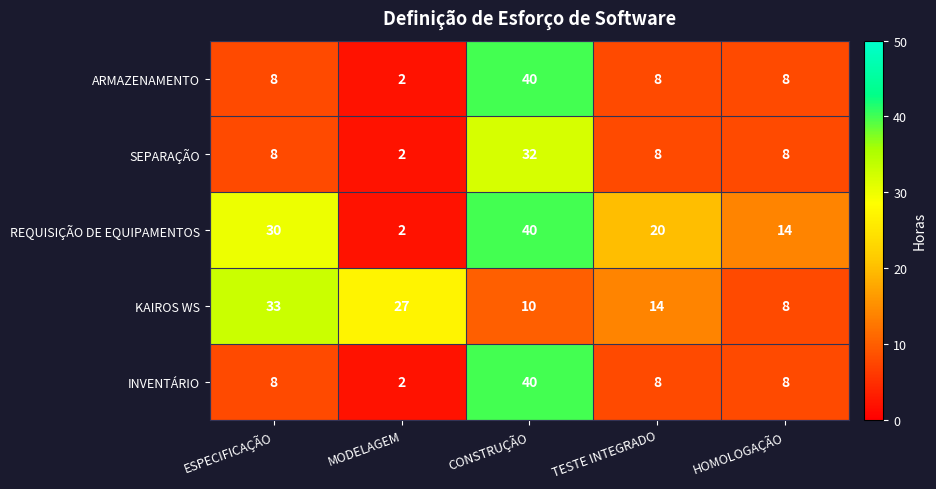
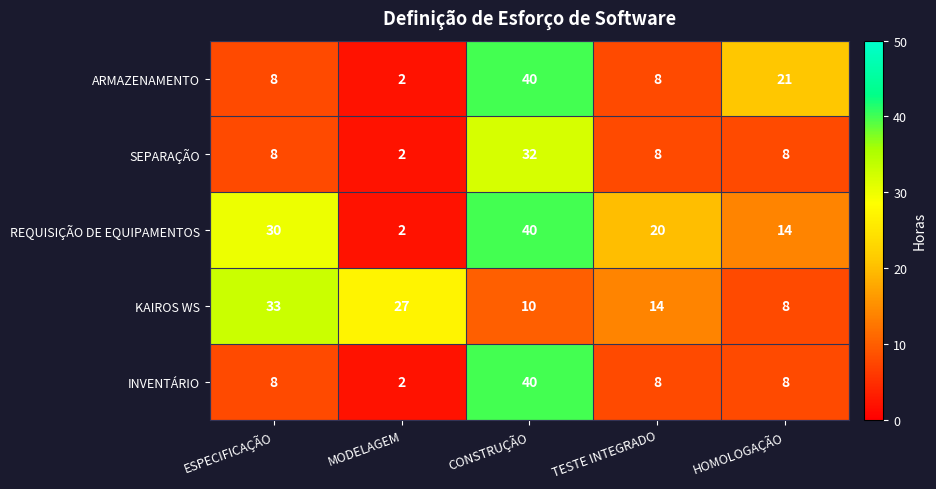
  {
    "ARMAZENAMENTO": {
      "ESPECIFICAÇÃO": 8,
      "MODELAGEM": 2,
      "CONSTRUÇÃO": 40,
      "TESTE INTEGRADO": 8,
-     "HOMOLOGAÇÃO": 8
+     "HOMOLOGAÇÃO": 21
    },
    "SEPARAÇÃO": {
      "ESPECIFICAÇÃO": 8,
      "MODELAGEM": 2,
      "CONSTRUÇÃO": 32,
      "TESTE INTEGRADO": 8,
      "HOMOLOGAÇÃO": 8
    },
    "REQUISIÇÃO DE EQUIPAMENTOS": {
      "ESPECIFICAÇÃO": 30,
      "MODELAGEM": 2,
      "CONSTRUÇÃO": 40,
      "TESTE INTEGRADO": 20,
      "HOMOLOGAÇÃO": 14
    },
    "KAIROS WS": {
      "ESPECIFICAÇÃO": 33,
      "MODELAGEM": 27,
      "CONSTRUÇÃO": 10,
      "TESTE INTEGRADO": 14,
      "HOMOLOGAÇÃO": 8
    },
    "INVENTÁRIO": {
      "ESPECIFICAÇÃO": 8,
      "MODELAGEM": 2,
      "CONSTRUÇÃO": 40,
      "TESTE INTEGRADO": 8,
      "HOMOLOGAÇÃO": 8
    }
  }
